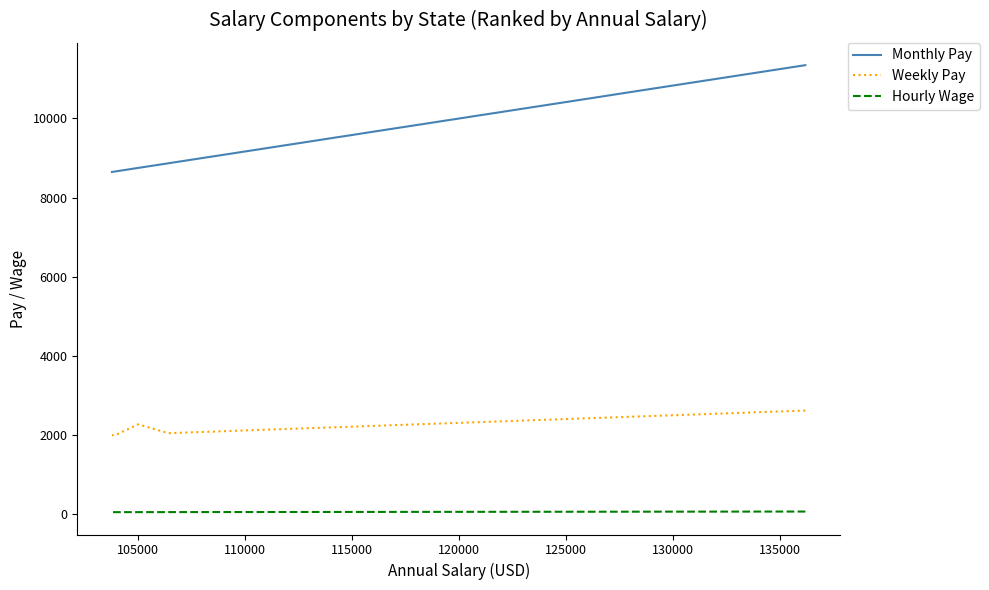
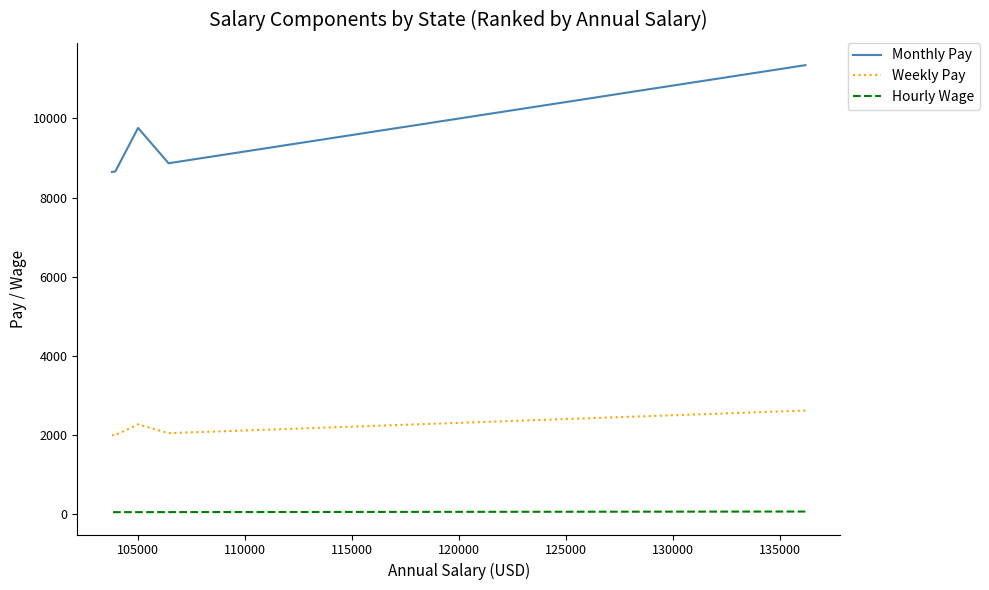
  {
    "Monthly Pay": {
-     "105000": 8800
+     "105000": 9800
    },
    "Weekly Pay": {
      "105000": 2300
    },
    "Hourly Wage": {
      "105000": 100
    }
  }
